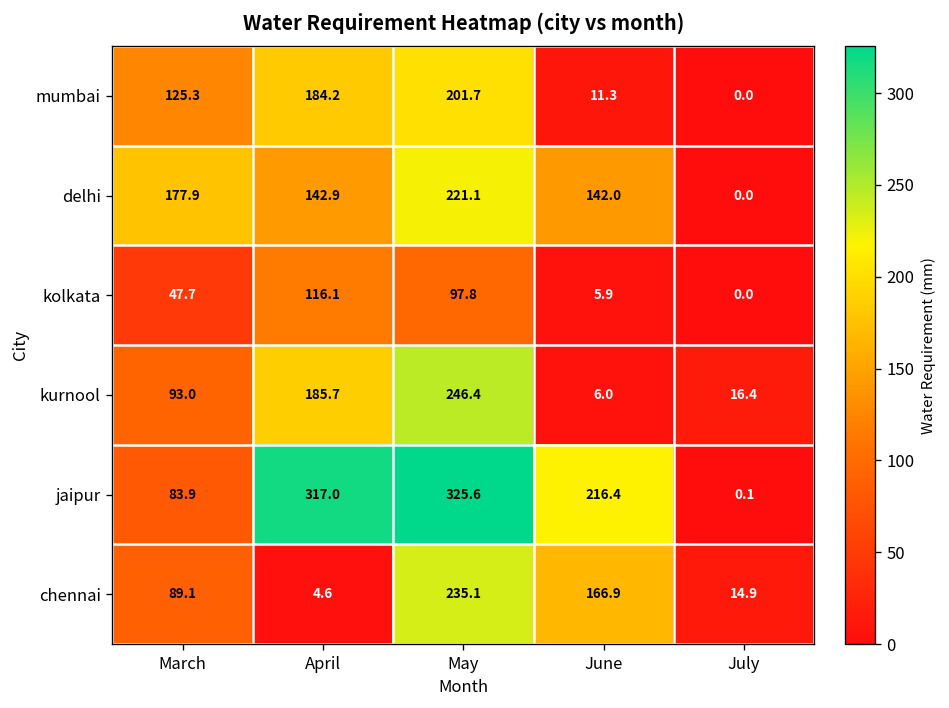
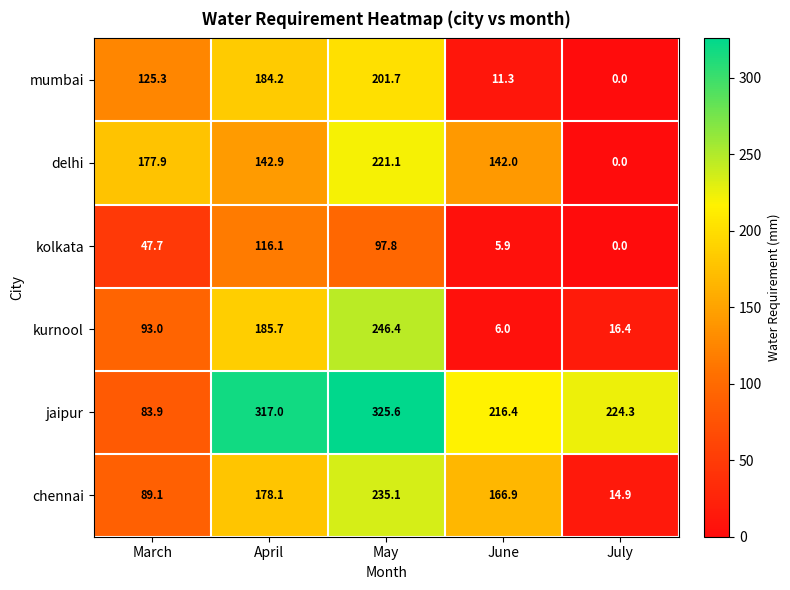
  {
    "mumbai": {
      "March": 125.3,
      "April": 184.2,
      "May": 201.7,
      "June": 11.3,
      "July": 0.0
    },
    "delhi": {
      "March": 177.9,
      "April": 142.9,
      "May": 221.1,
      "June": 142.0,
      "July": 0.0
    },
    "kolkata": {
      "March": 47.7,
      "April": 116.1,
      "May": 97.8,
      "June": 5.9,
      "July": 0.0
    },
    "kurnool": {
      "March": 93.0,
      "April": 185.7,
      "May": 246.4,
      "June": 6.0,
      "July": 16.4
    },
    "jaipur": {
      "March": 83.9,
      "April": 317.0,
      "May": 325.6,
      "June": 216.4,
-     "July": 0.1
+     "July": 224.3
    },
    "chennai": {
      "March": 89.1,
-     "April": 4.6,
+     "April": 178.1,
      "May": 235.1,
      "June": 166.9,
      "July": 14.9
    }
  }
